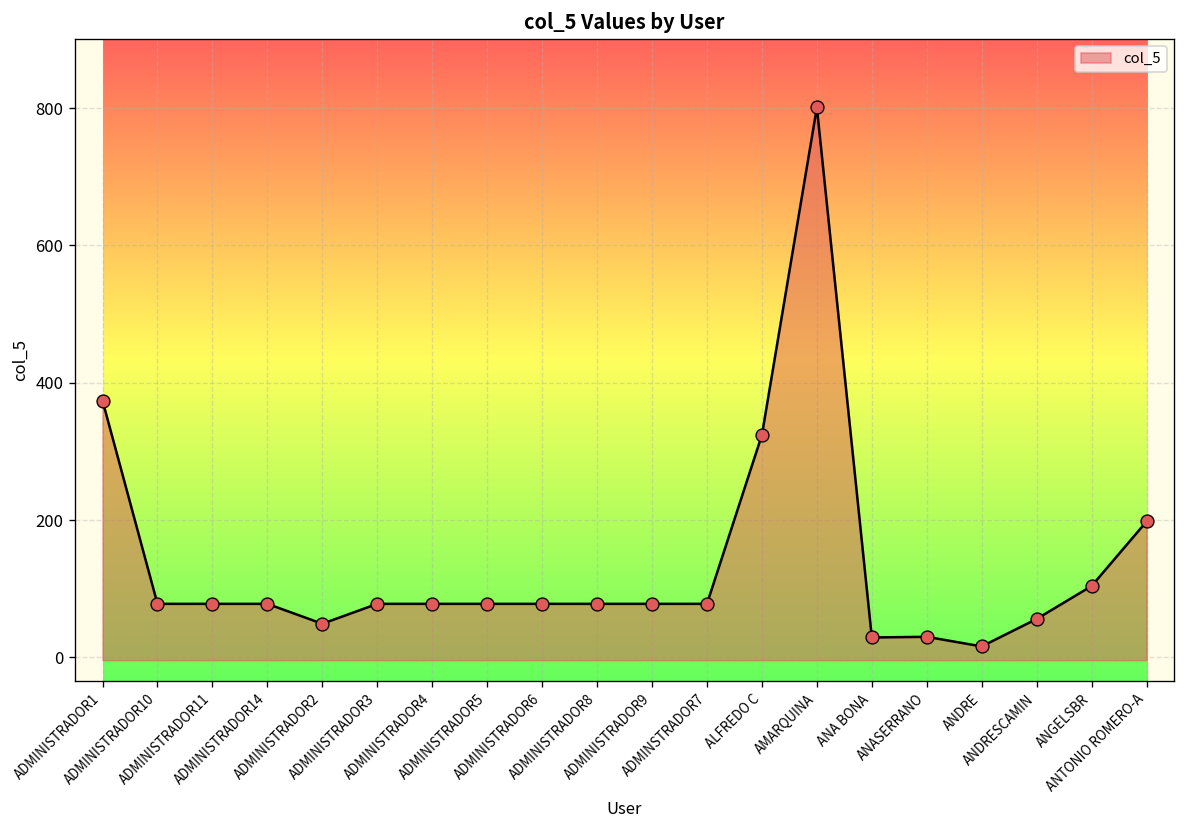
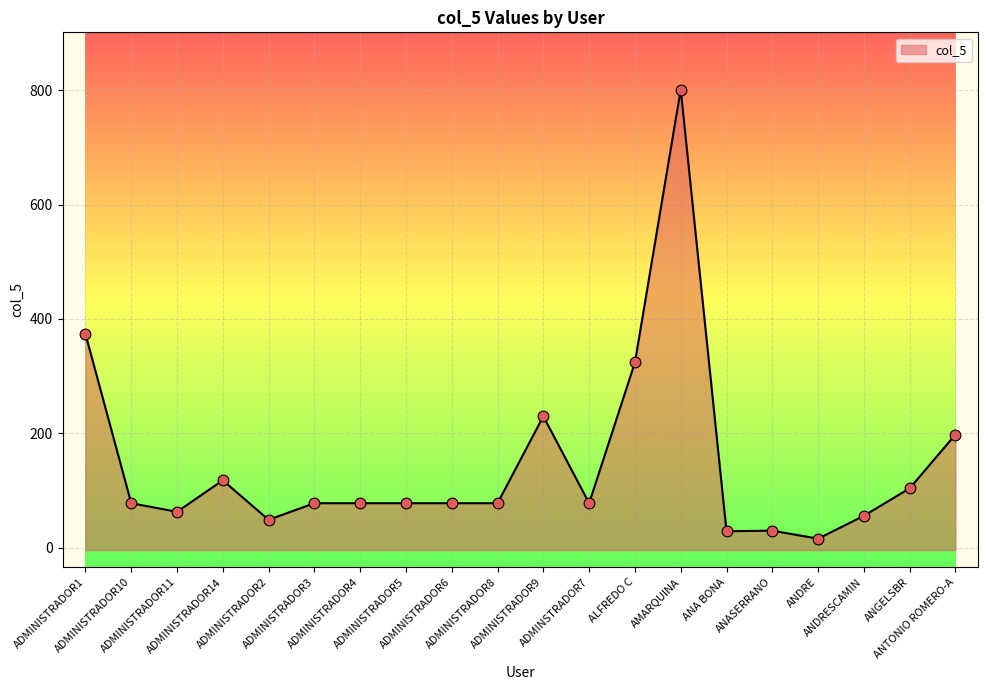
  {
    "ADMINISTRADOR1": 370,
    "ADMINISTRADOR10": 80,
-   "ADMINISTRADOR11": 80,
-   "ADMINISTRADOR14": 80,
+   "ADMINISTRADOR11": 60,
+   "ADMINISTRADOR14": 120,
    "ADMINISTRADOR2": 50,
    "ADMINISTRADOR3": 80,
    "ADMINISTRADOR4": 80,
    "ADMINISTRADOR5": 80,
    "ADMINISTRADOR6": 80,
    "ADMINISTRADOR8": 80,
-   "ADMINISTRADOR9": 80,
+   "ADMINISTRADOR9": 230,
    "ADMINSTRADOR7": 80,
    "ALFREDO C": 320,
    "AMARQUINA": 800,
    "ANA BONA": 30,
    "ANASERRANO": 30,
    "ANDRE": 20,
    "ANDRESCAMIN": 60,
    "ANGELSBR": 100,
    "ANTONIO ROMERO-A": 200
  }
